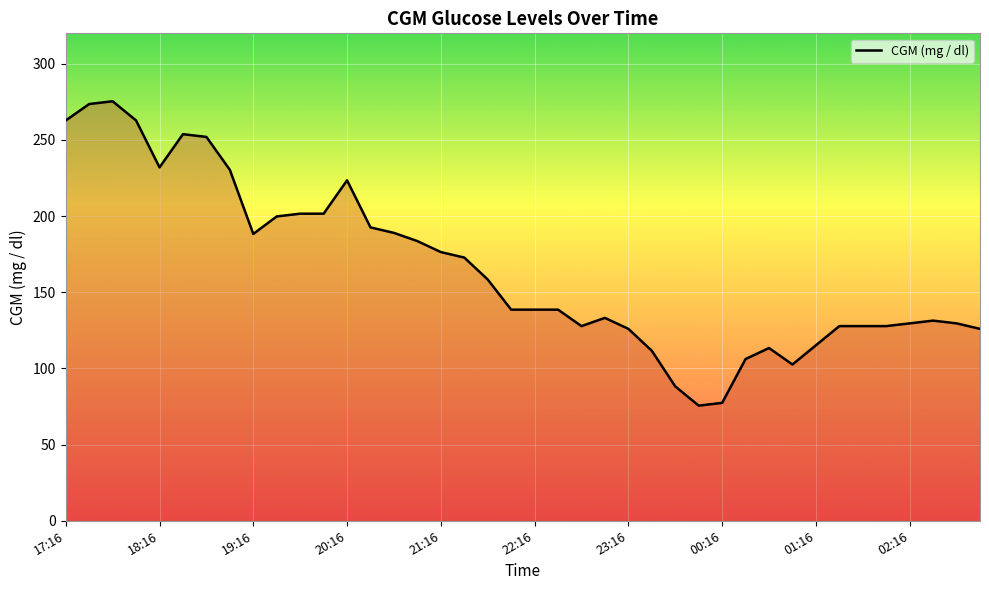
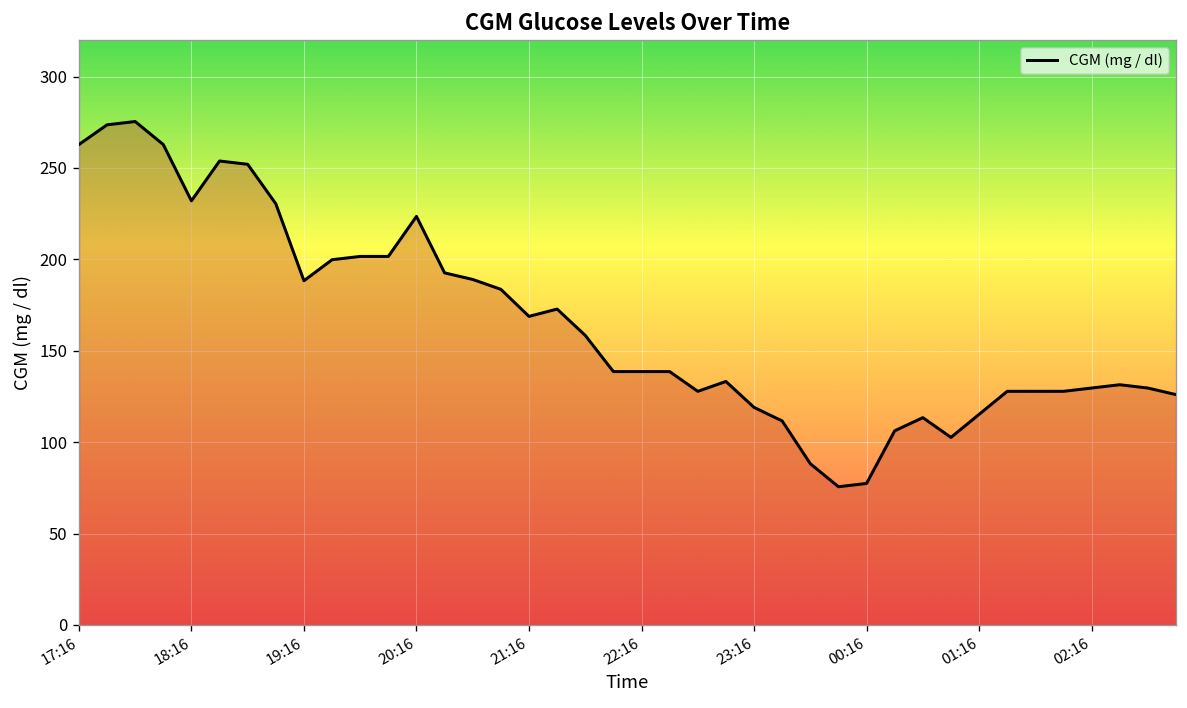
  {
    "17:16": 263,
    "18:16": 232,
    "19:16": 188,
    "20:16": 224,
-   "21:16": 176,
+   "21:16": 169,
    "22:16": 139,
-   "23:16": 126,
+   "23:16": 119,
    "00:16": 77,
    "01:16": 115,
    "02:16": 130
  }
